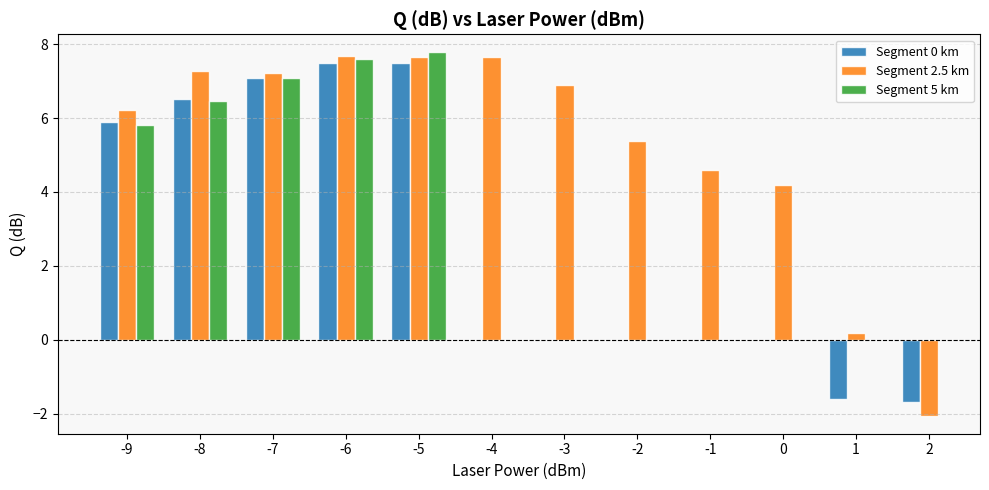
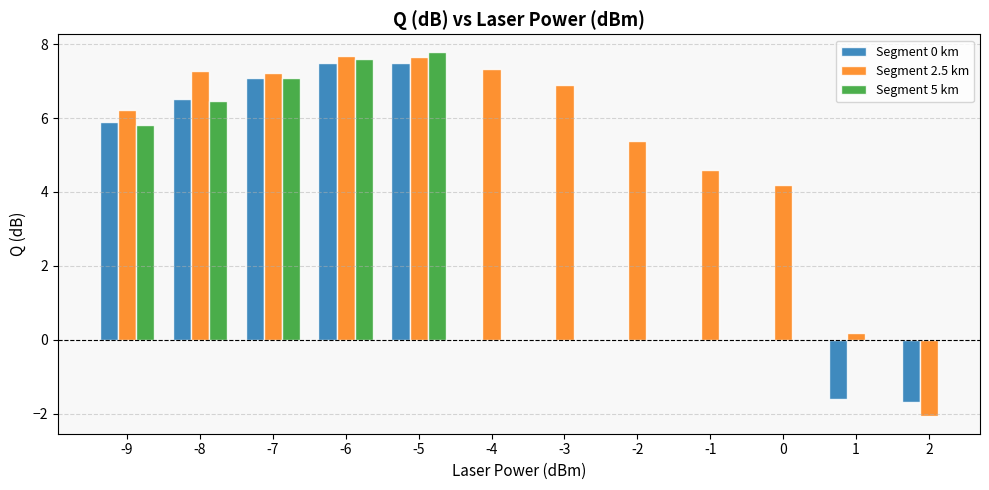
  {
    "Segment 2.5 km": {
      "-9": 6.2,
      "-8": 7.3,
      "-7": 7.2,
      "-6": 7.7,
      "-5": 7.7,
-     "-4": 7.6,
+     "-4": 7.3,
      "-3": 6.9,
      "-2": 5.4,
      "-1": 4.6,
      "0": 4.2,
      "1": 0.2,
      "2": -2.1
    }
  }
